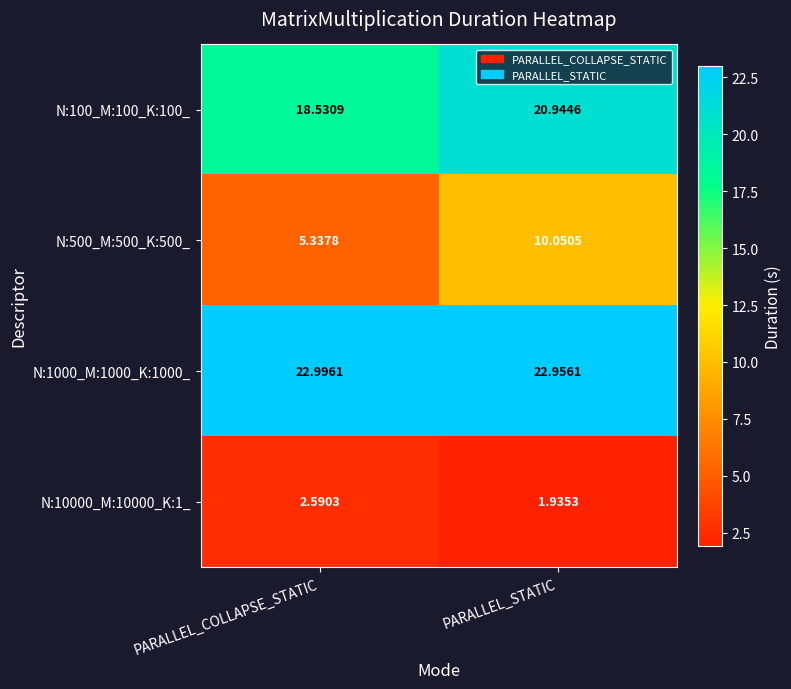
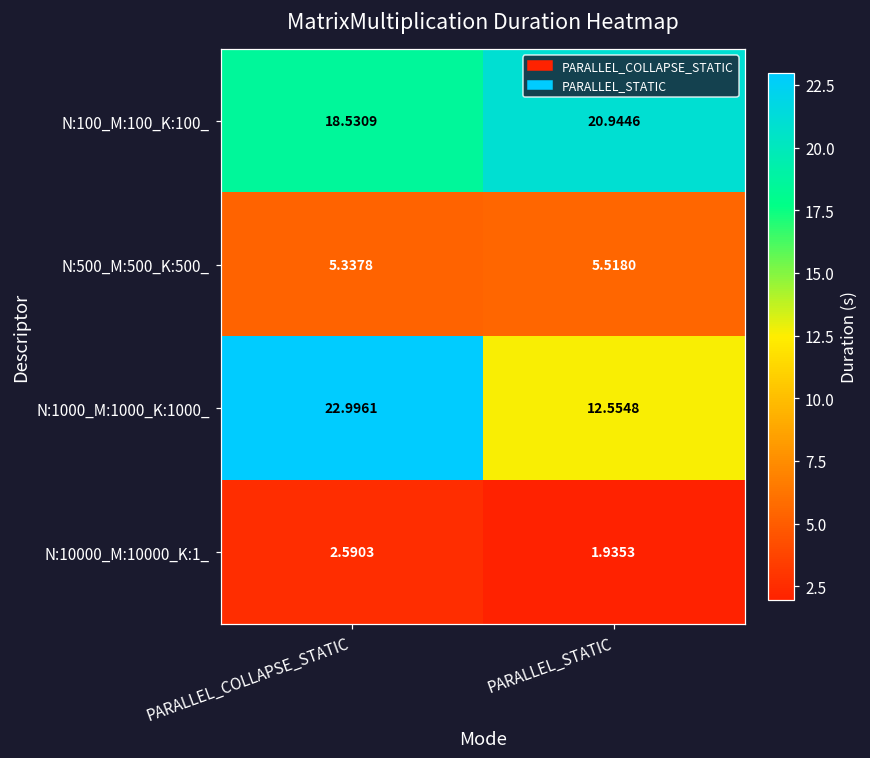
  {
    "N:100_M:100_K:100_": {
      "PARALLEL_COLLAPSE_STATIC": 18.5309,
      "PARALLEL_STATIC": 20.9446
    },
    "N:500_M:500_K:500_": {
      "PARALLEL_COLLAPSE_STATIC": 5.3378,
-     "PARALLEL_STATIC": 10.0505
+     "PARALLEL_STATIC": 5.5180
    },
    "N:1000_M:1000_K:1000_": {
      "PARALLEL_COLLAPSE_STATIC": 22.9961,
-     "PARALLEL_STATIC": 22.9561
+     "PARALLEL_STATIC": 12.5548
    },
    "N:10000_M:10000_K:1_": {
      "PARALLEL_COLLAPSE_STATIC": 2.5903,
      "PARALLEL_STATIC": 1.9353
    }
  }
